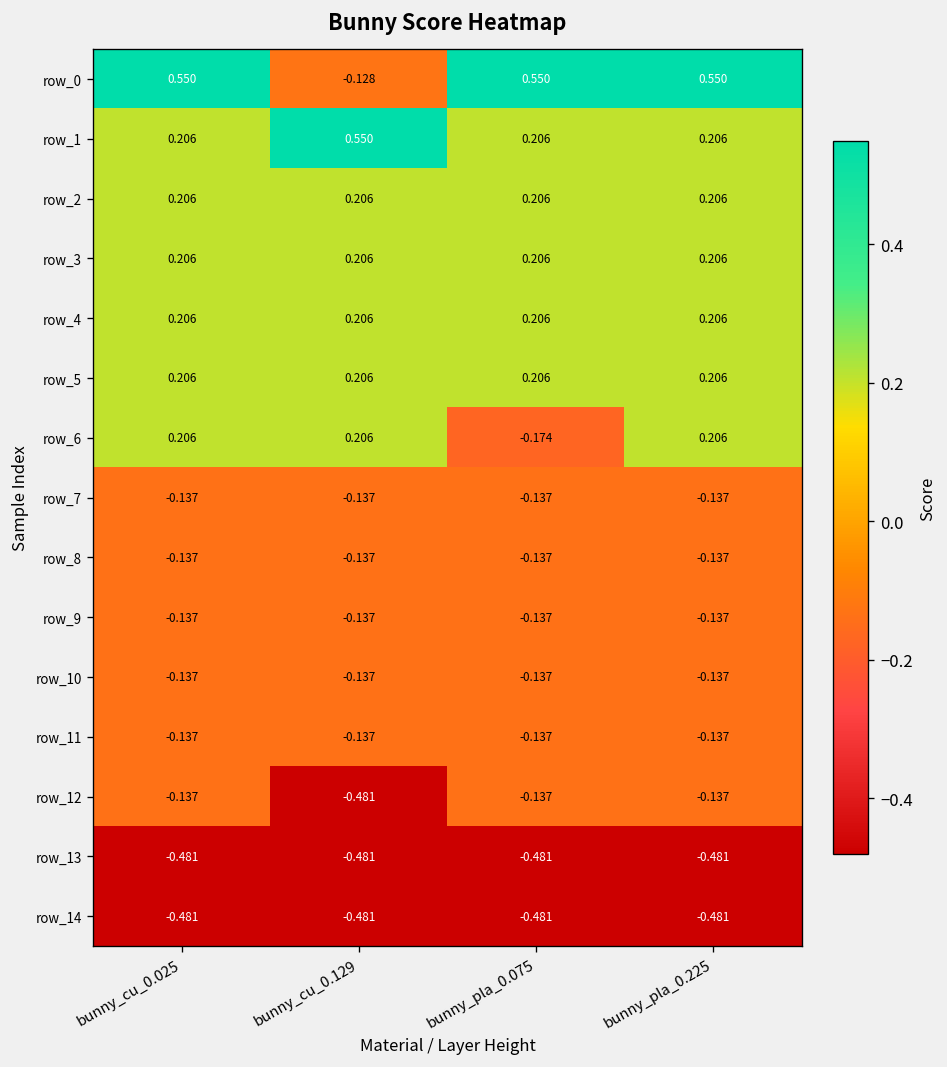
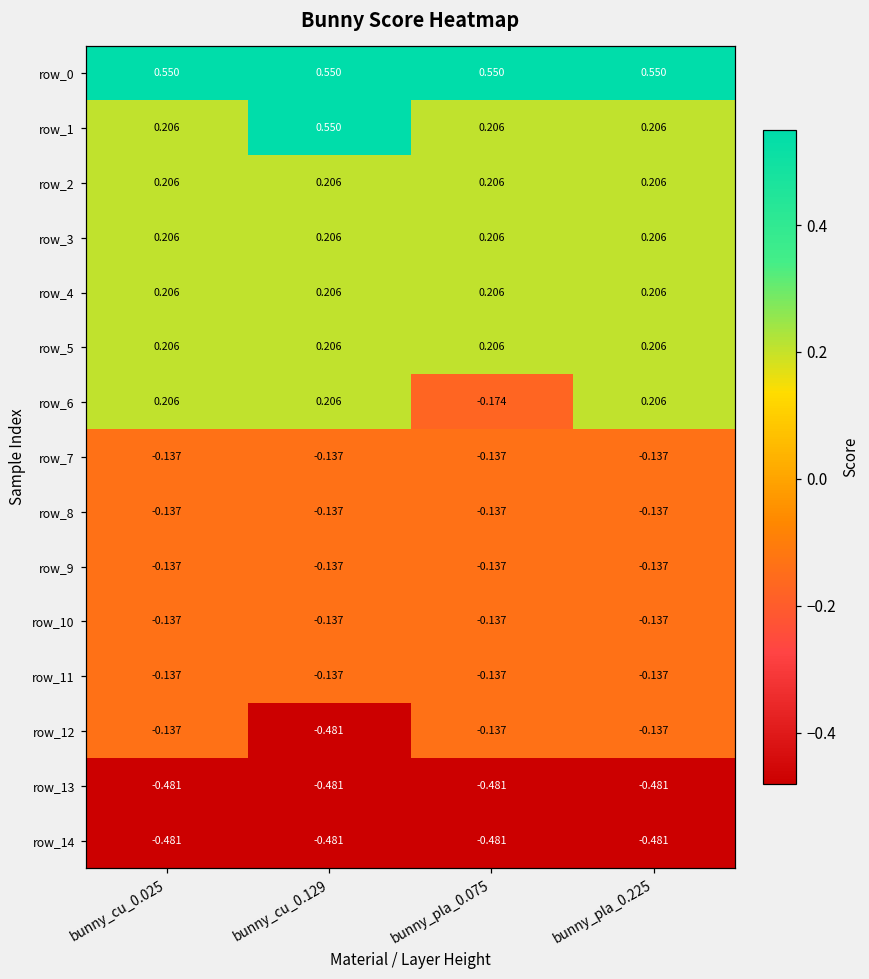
  {
    "row_0": {
      "bunny_cu_0.025": 0.550,
-     "bunny_cu_0.129": -0.128,
+     "bunny_cu_0.129": 0.550,
      "bunny_pla_0.075": 0.550,
      "bunny_pla_0.225": 0.550
    },
    "row_1": {
      "bunny_cu_0.025": 0.206,
      "bunny_cu_0.129": 0.550,
      "bunny_pla_0.075": 0.206,
      "bunny_pla_0.225": 0.206
    },
    "row_2": {
      "bunny_cu_0.025": 0.206,
      "bunny_cu_0.129": 0.206,
      "bunny_pla_0.075": 0.206,
      "bunny_pla_0.225": 0.206
    },
    "row_3": {
      "bunny_cu_0.025": 0.206,
      "bunny_cu_0.129": 0.206,
      "bunny_pla_0.075": 0.206,
      "bunny_pla_0.225": 0.206
    },
    "row_4": {
      "bunny_cu_0.025": 0.206,
      "bunny_cu_0.129": 0.206,
      "bunny_pla_0.075": 0.206,
      "bunny_pla_0.225": 0.206
    },
    "row_5": {
      "bunny_cu_0.025": 0.206,
      "bunny_cu_0.129": 0.206,
      "bunny_pla_0.075": 0.206,
      "bunny_pla_0.225": 0.206
    },
    "row_6": {
      "bunny_cu_0.025": 0.206,
      "bunny_cu_0.129": 0.206,
      "bunny_pla_0.075": -0.174,
      "bunny_pla_0.225": 0.206
    },
    "row_7": {
      "bunny_cu_0.025": -0.137,
      "bunny_cu_0.129": -0.137,
      "bunny_pla_0.075": -0.137,
      "bunny_pla_0.225": -0.137
    },
    "row_8": {
      "bunny_cu_0.025": -0.137,
      "bunny_cu_0.129": -0.137,
      "bunny_pla_0.075": -0.137,
      "bunny_pla_0.225": -0.137
    },
    "row_9": {
      "bunny_cu_0.025": -0.137,
      "bunny_cu_0.129": -0.137,
      "bunny_pla_0.075": -0.137,
      "bunny_pla_0.225": -0.137
    },
    "row_10": {
      "bunny_cu_0.025": -0.137,
      "bunny_cu_0.129": -0.137,
      "bunny_pla_0.075": -0.137,
      "bunny_pla_0.225": -0.137
    },
    "row_11": {
      "bunny_cu_0.025": -0.137,
      "bunny_cu_0.129": -0.137,
      "bunny_pla_0.075": -0.137,
      "bunny_pla_0.225": -0.137
    },
    "row_12": {
      "bunny_cu_0.025": -0.137,
      "bunny_cu_0.129": -0.481,
      "bunny_pla_0.075": -0.137,
      "bunny_pla_0.225": -0.137
    },
    "row_13": {
      "bunny_cu_0.025": -0.481,
      "bunny_cu_0.129": -0.481,
      "bunny_pla_0.075": -0.481,
      "bunny_pla_0.225": -0.481
    },
    "row_14": {
      "bunny_cu_0.025": -0.481,
      "bunny_cu_0.129": -0.481,
      "bunny_pla_0.075": -0.481,
      "bunny_pla_0.225": -0.481
    }
  }
